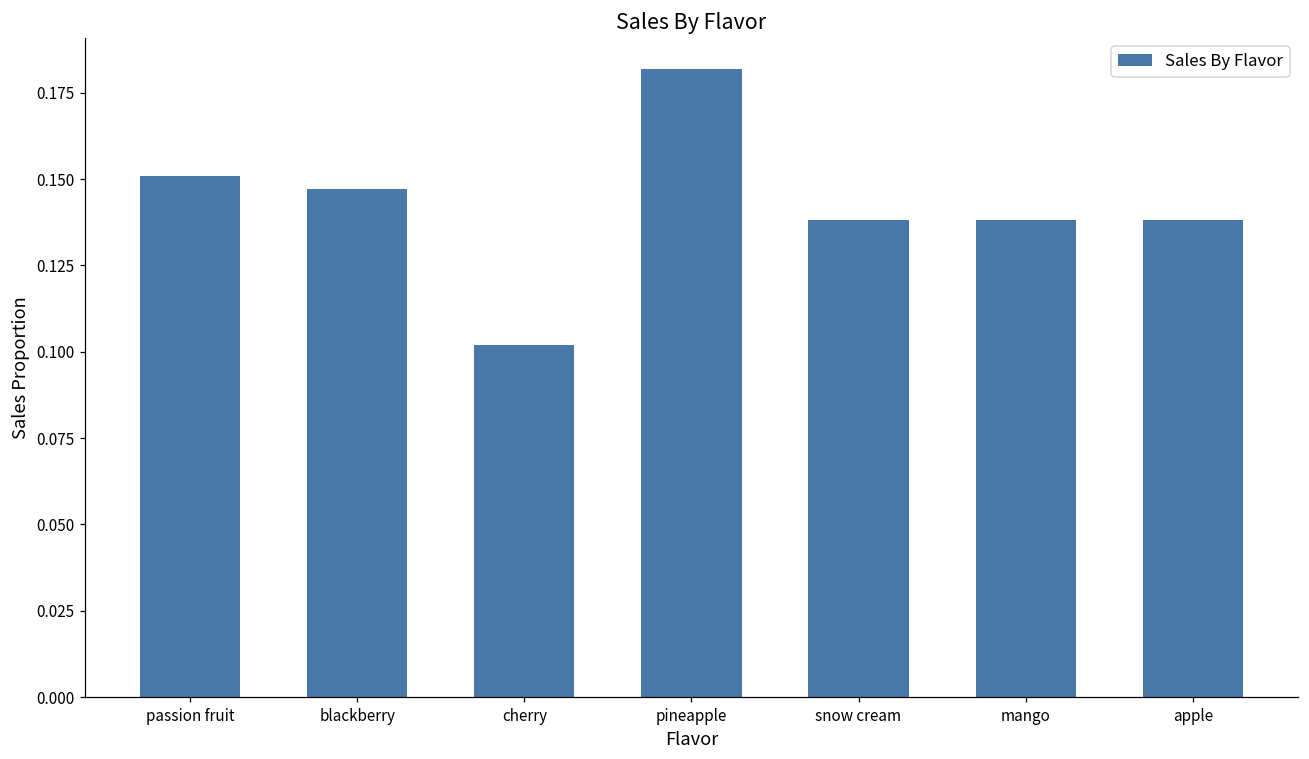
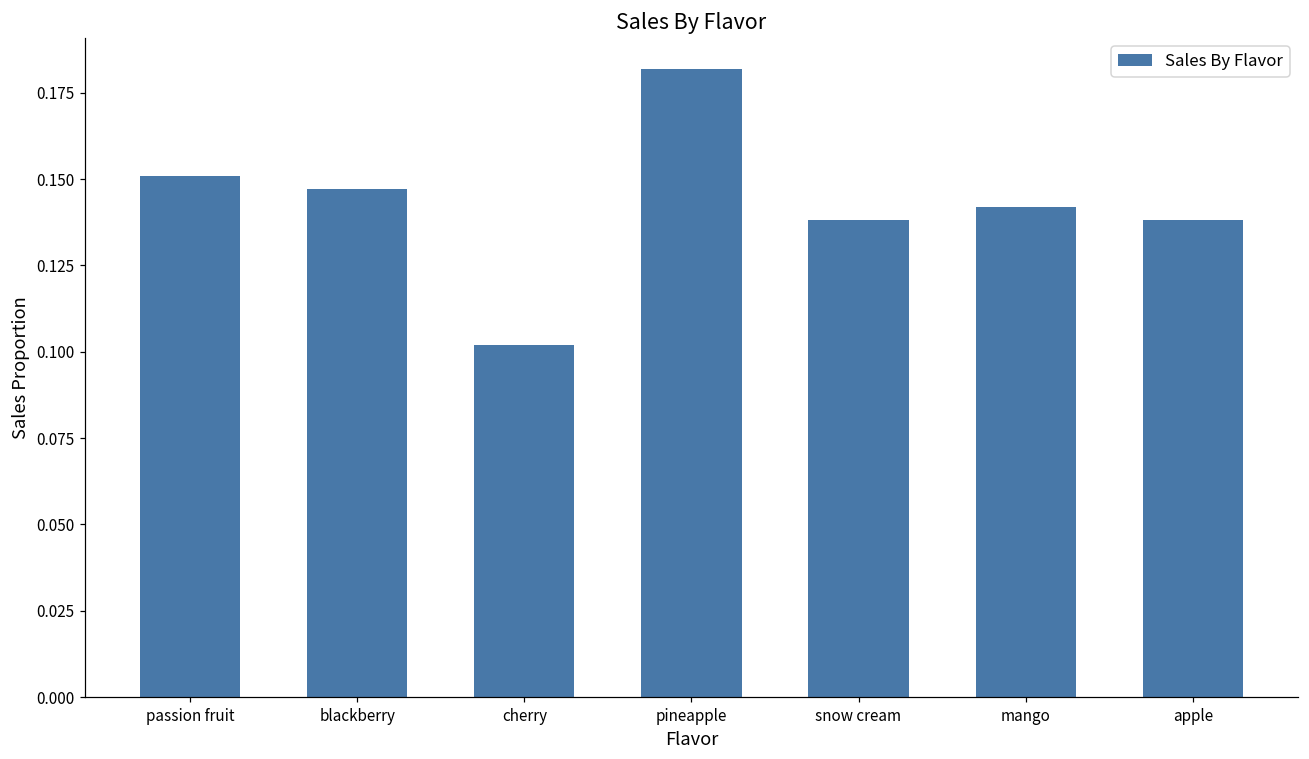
  {
    "passion fruit": 0.151,
    "blackberry": 0.147,
    "cherry": 0.102,
    "pineapple": 0.182,
    "snow cream": 0.138,
-   "mango": 0.138,
+   "mango": 0.142,
    "apple": 0.138
  }
